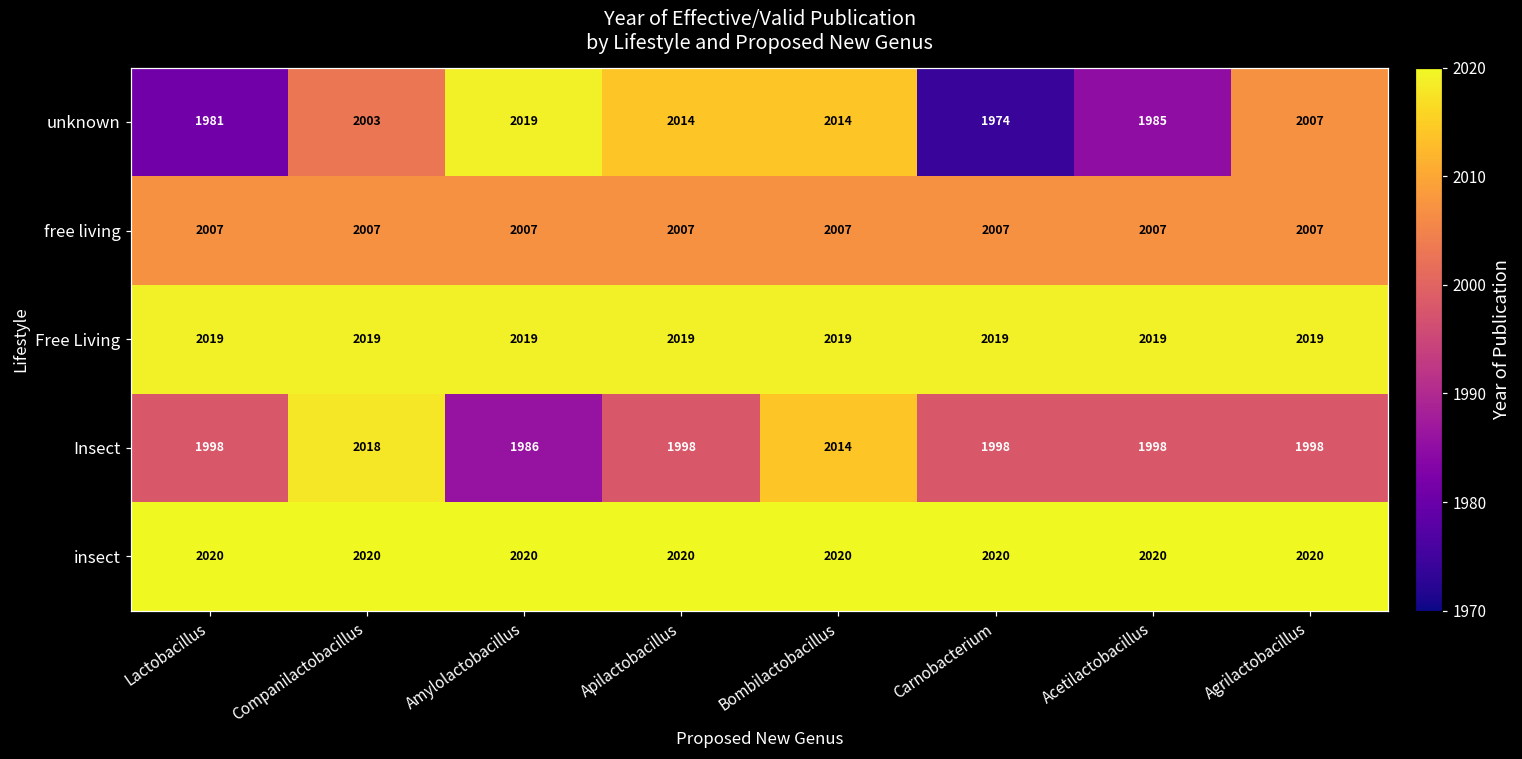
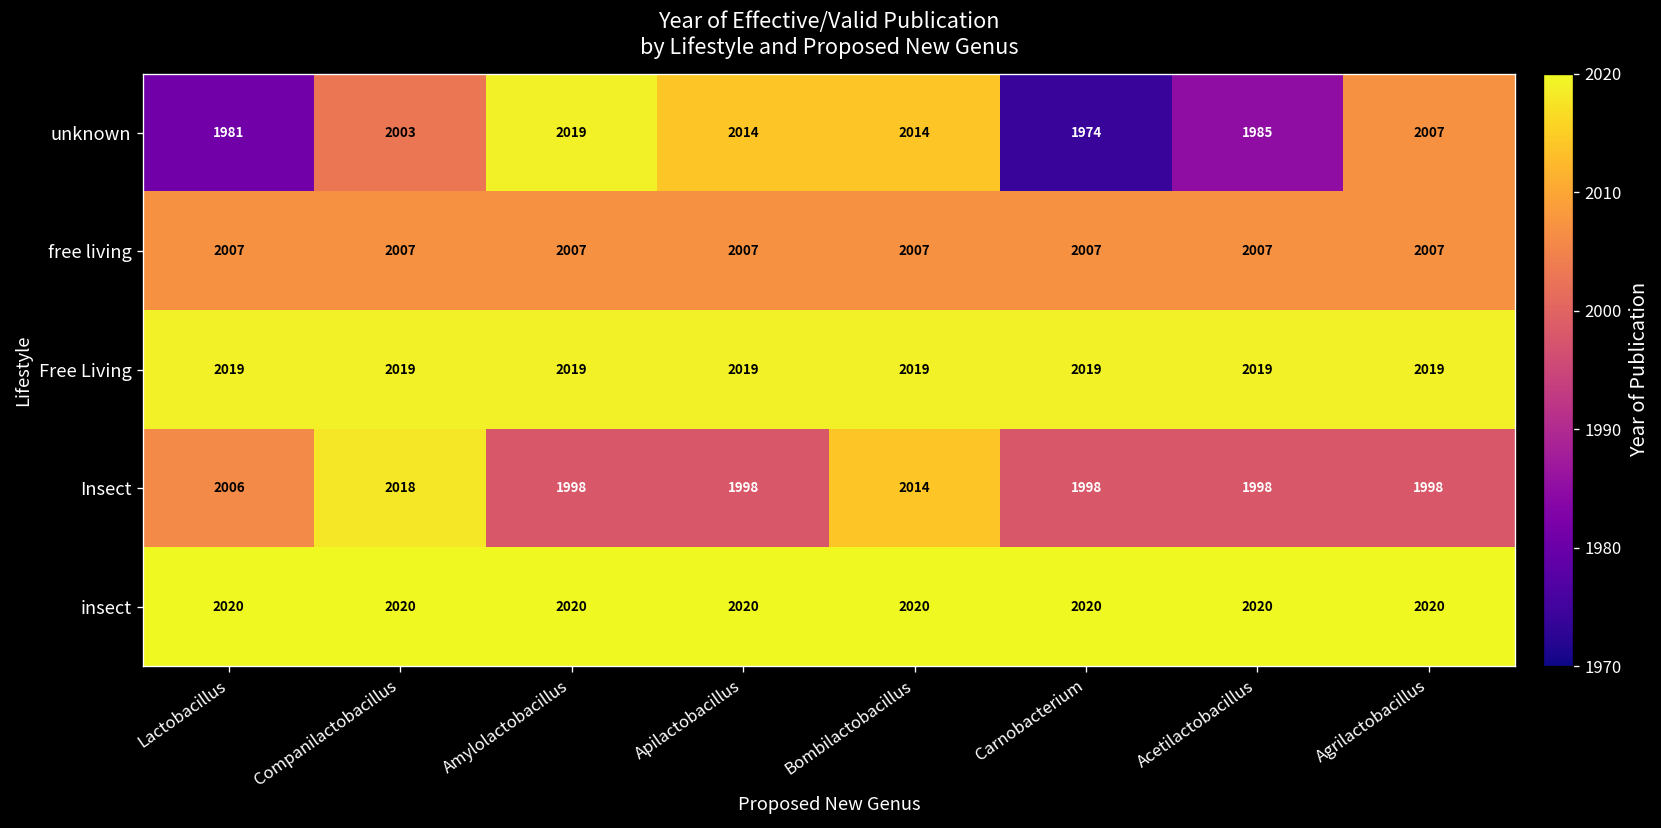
  {
    "unknown": {
      "Lactobacillus": 1981,
      "Companilactobacillus": 2003,
      "Amylolactobacillus": 2019,
      "Apilactobacillus": 2014,
      "Bombilactobacillus": 2014,
      "Carnobacterium": 1974,
      "Acetilactobacillus": 1985,
      "Agrilactobacillus": 2007
    },
    "free living": {
      "Lactobacillus": 2007,
      "Companilactobacillus": 2007,
      "Amylolactobacillus": 2007,
      "Apilactobacillus": 2007,
      "Bombilactobacillus": 2007,
      "Carnobacterium": 2007,
      "Acetilactobacillus": 2007,
      "Agrilactobacillus": 2007
    },
    "Free Living": {
      "Lactobacillus": 2019,
      "Companilactobacillus": 2019,
      "Amylolactobacillus": 2019,
      "Apilactobacillus": 2019,
      "Bombilactobacillus": 2019,
      "Carnobacterium": 2019,
      "Acetilactobacillus": 2019,
      "Agrilactobacillus": 2019
    },
    "Insect": {
-     "Lactobacillus": 1998,
+     "Lactobacillus": 2006,
      "Companilactobacillus": 2018,
-     "Amylolactobacillus": 1986,
+     "Amylolactobacillus": 1998,
      "Apilactobacillus": 1998,
      "Bombilactobacillus": 2014,
      "Carnobacterium": 1998,
      "Acetilactobacillus": 1998,
      "Agrilactobacillus": 1998
    },
    "insect": {
      "Lactobacillus": 2020,
      "Companilactobacillus": 2020,
      "Amylolactobacillus": 2020,
      "Apilactobacillus": 2020,
      "Bombilactobacillus": 2020,
      "Carnobacterium": 2020,
      "Acetilactobacillus": 2020,
      "Agrilactobacillus": 2020
    }
  }
